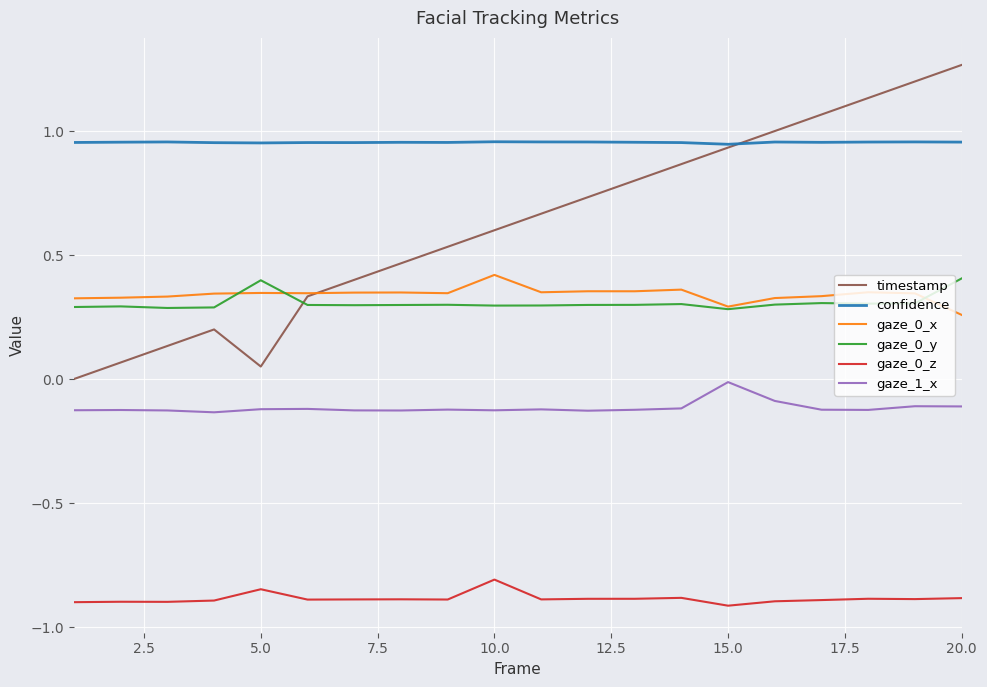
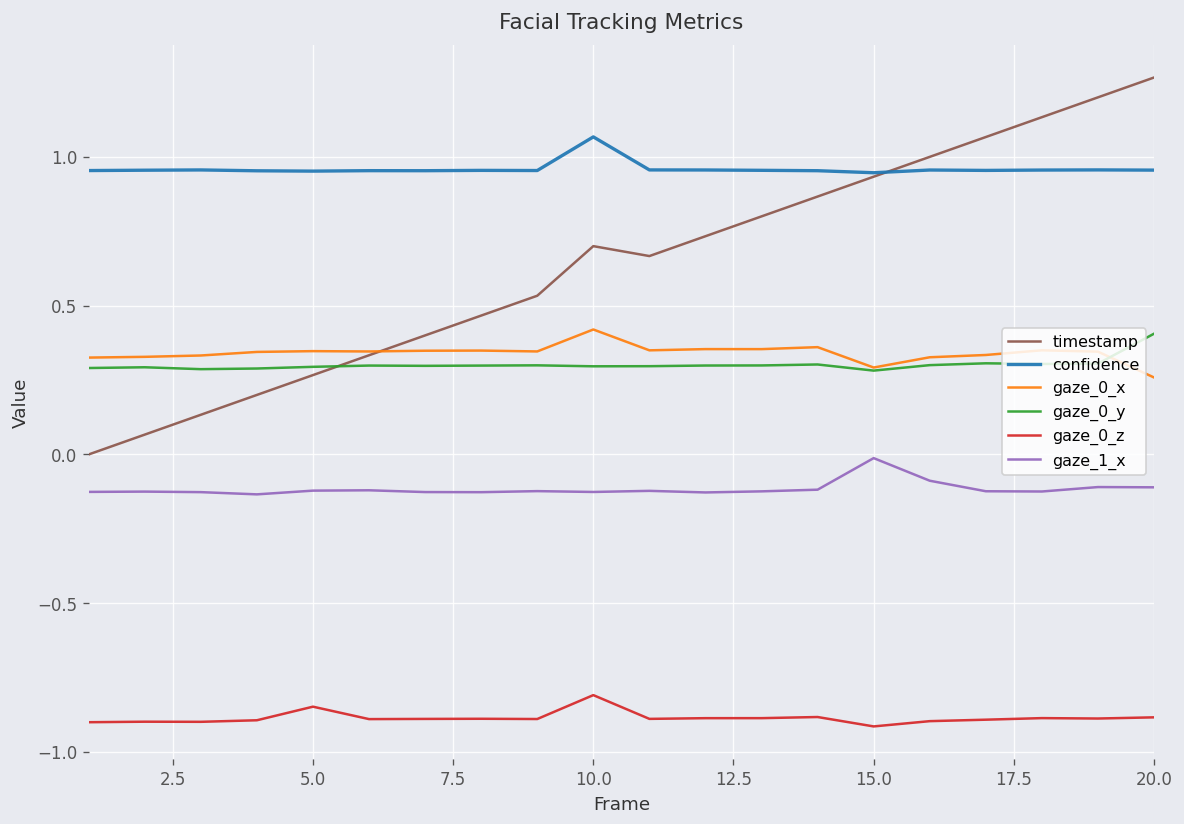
  {
    "timestamp": {
-     "5.0": 0.05,
-     "10.0": 0.6,
+     "5.0": 0.27,
+     "10.0": 0.7,
      "15.0": 0.93,
      "20.0": 1.27
    },
    "confidence": {
      "5.0": 0.95,
-     "10.0": 0.96,
+     "10.0": 1.07,
      "15.0": 0.95,
      "20.0": 0.96
    },
    "gaze_0_x": {
      "5.0": 0.35,
      "10.0": 0.42,
      "15.0": 0.29,
      "20.0": 0.26
    },
    "gaze_0_y": {
-     "5.0": 0.40,
+     "5.0": 0.29,
      "10.0": 0.30,
      "15.0": 0.28,
      "20.0": 0.41
    },
    "gaze_0_z": {
      "5.0": -0.85,
      "10.0": -0.81,
      "15.0": -0.91,
      "20.0": -0.88
    },
    "gaze_1_x": {
      "5.0": -0.12,
      "10.0": -0.13,
      "15.0": -0.01,
      "20.0": -0.11
    }
  }
